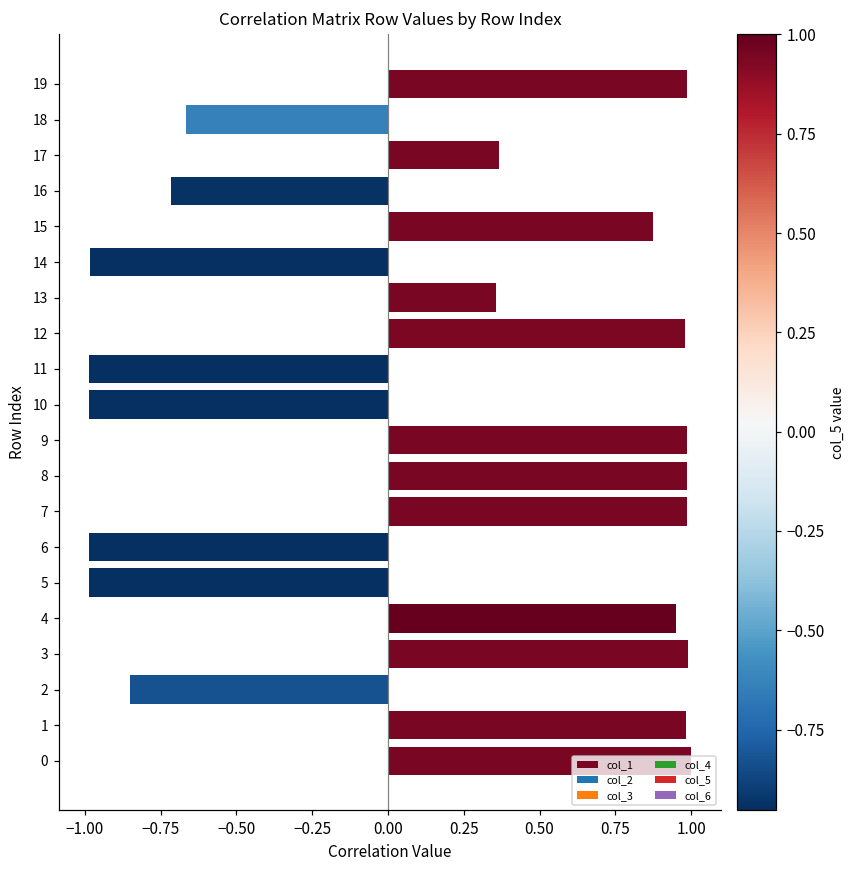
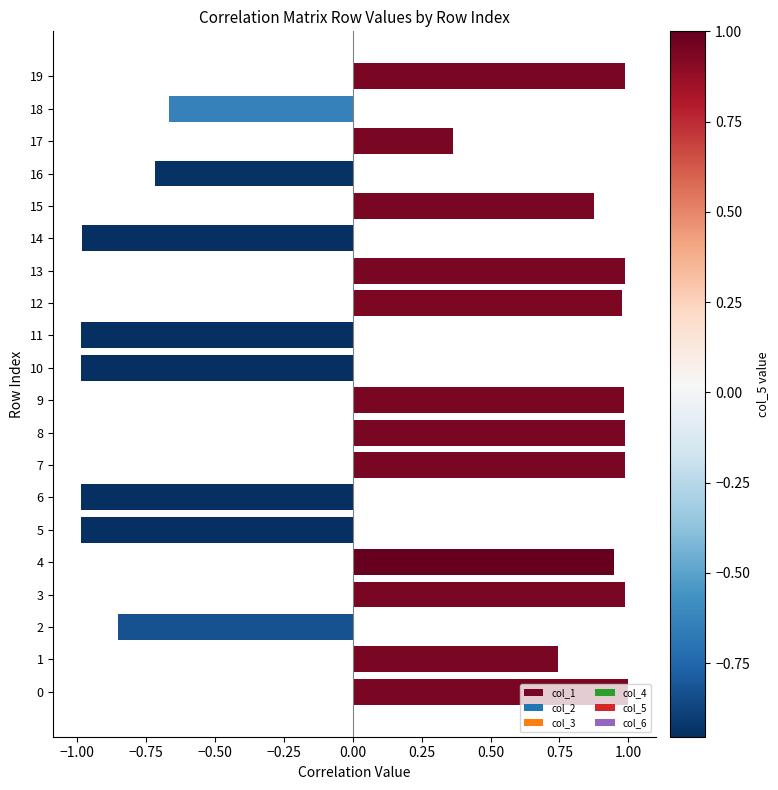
  {
    "col_1": {
      "19": 0.99,
      "18": -0.67,
      "17": 0.36,
      "16": -0.72,
      "15": 0.87,
      "14": -0.98,
-     "13": 0.35,
+     "13": 0.99,
      "12": 0.98,
      "11": -0.99,
      "10": -0.99,
      "9": 0.99,
      "8": 0.99,
      "7": 0.99,
      "6": -0.99,
      "5": -0.99,
      "4": 0.95,
      "3": 0.99,
      "2": -0.85,
-     "1": 0.98
+     "1": 0.75
    },
    "col_6": {
      "19": 0.00,
      "18": 0.00,
      "17": 0.00,
      "16": 0.00,
      "15": 0.00,
      "14": 0.00,
      "13": 0.00,
      "12": 0.00,
      "11": 0.00,
      "10": 0.00,
      "9": 0.00,
      "8": 0.00,
      "7": 0.00,
      "6": 0.00,
      "5": 0.00,
      "4": 0.00,
      "3": 0.00,
      "2": 0.00,
      "1": 0.00,
      "0": 0.00
    }
  }
